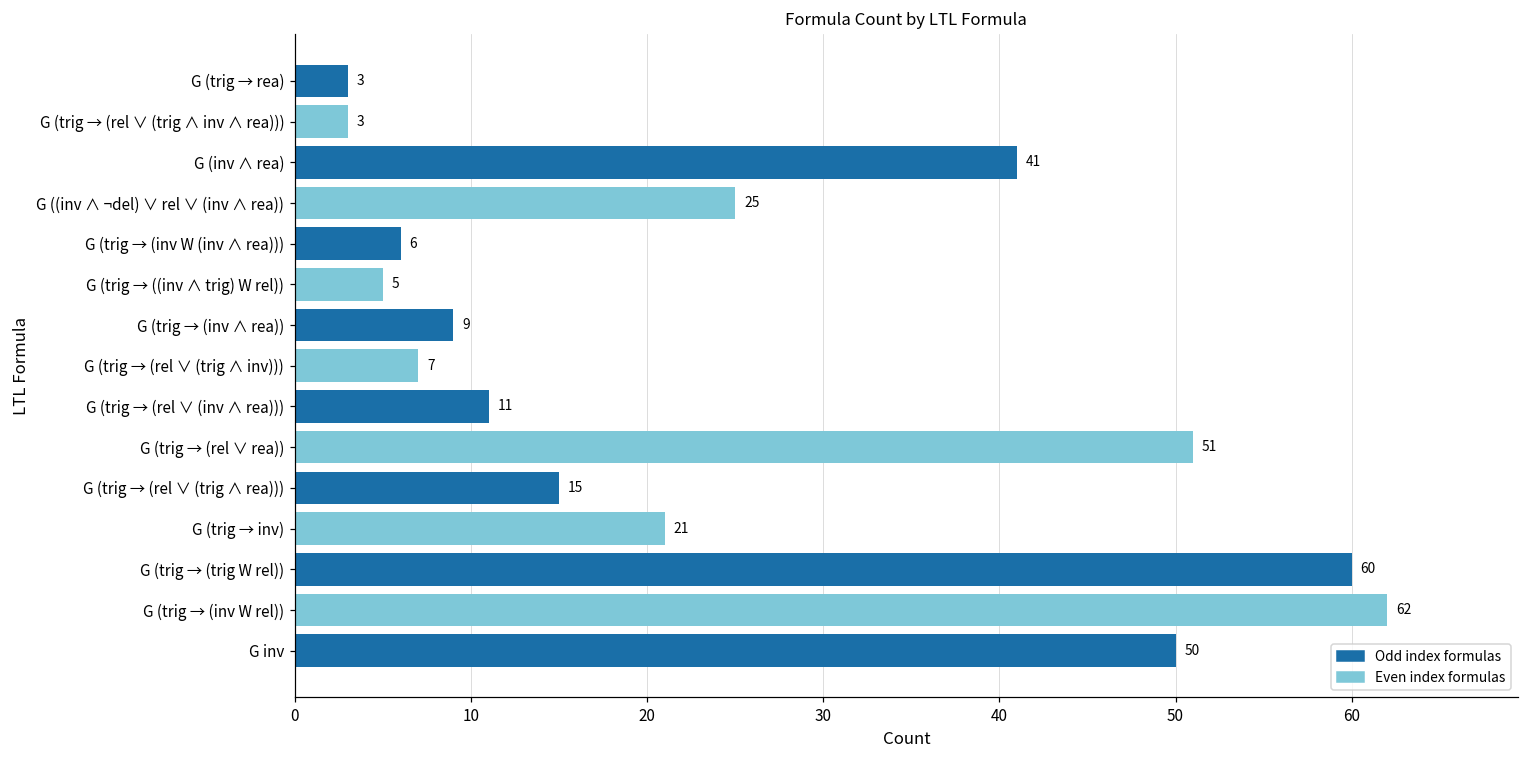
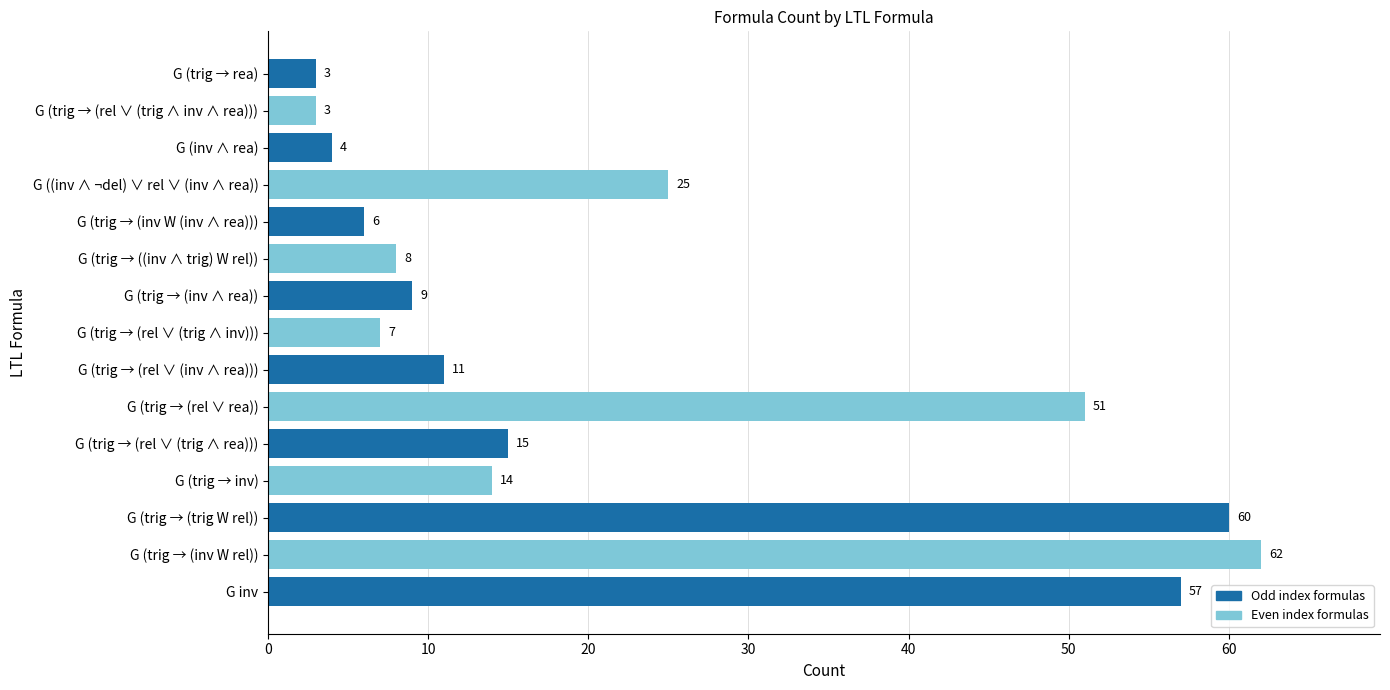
  {
    "G (trig → rea)": 3,
    "G (trig → (rel ∨ (trig ∧ inv ∧ rea)))": 3,
-   "G (inv ∧ rea)": 41,
+   "G (inv ∧ rea)": 4,
    "G ((inv ∧ ¬del) ∨ rel ∨ (inv ∧ rea))": 25,
    "G (trig → (inv W (inv ∧ rea)))": 6,
-   "G (trig → ((inv ∧ trig) W rel))": 5,
+   "G (trig → ((inv ∧ trig) W rel))": 8,
    "G (trig → (inv ∧ rea))": 9,
    "G (trig → (rel ∨ (trig ∧ inv)))": 7,
    "G (trig → (rel ∨ (inv ∧ rea)))": 11,
    "G (trig → (rel ∨ rea))": 51,
    "G (trig → (rel ∨ (trig ∧ rea)))": 15,
-   "G (trig → inv)": 21,
+   "G (trig → inv)": 14,
    "G (trig → (trig W rel))": 60,
    "G (trig → (inv W rel))": 62,
-   "G inv": 50
+   "G inv": 57
  }
